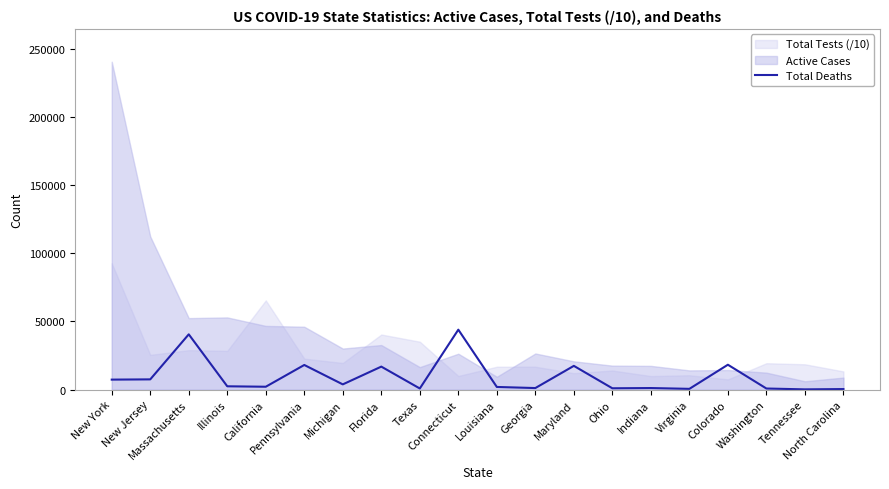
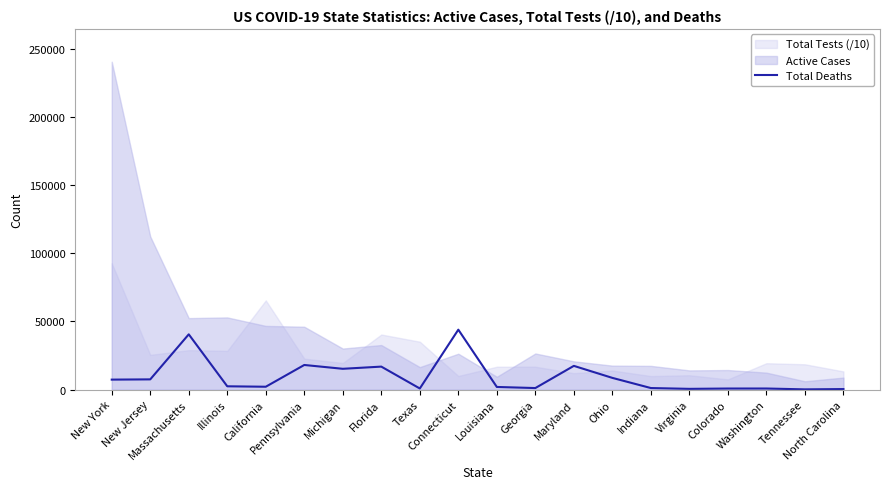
  {
    "Total Deaths": {
      "New York": 7000,
      "New Jersey": 8000,
      "Massachusetts": 41000,
      "Illinois": 2000,
      "California": 2000,
      "Pennsylvania": 18000,
-     "Michigan": 4000,
+     "Michigan": 15000,
      "Florida": 17000,
      "Texas": 1000,
      "Connecticut": 44000,
      "Louisiana": 2000,
      "Georgia": 1000,
      "Maryland": 17000,
-     "Ohio": 1000,
+     "Ohio": 9000,
      "Indiana": 1000,
      "Virginia": 1000,
-     "Colorado": 18000,
+     "Colorado": 1000,
      "Washington": 1000,
      "Tennessee": 0,
      "North Carolina": 0
    }
  }
